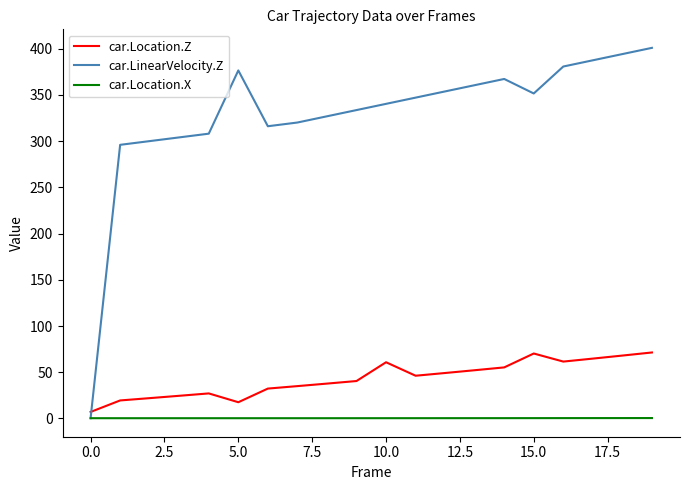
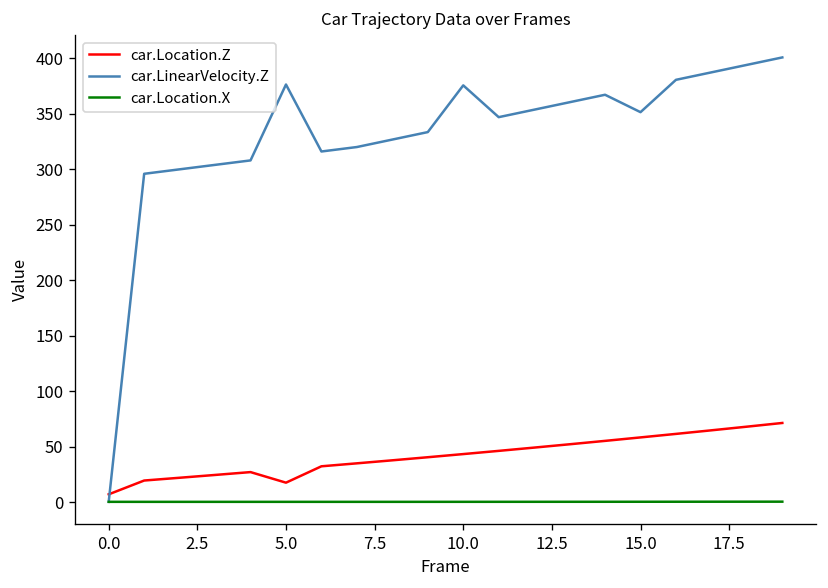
  {
    "car.Location.Z": {
      "0.0": 10,
      "5.0": 20,
-     "10.0": 60,
-     "15.0": 70
+     "10.0": 40,
+     "15.0": 60
    },
    "car.LinearVelocity.Z": {
      "5.0": 380,
-     "10.0": 340,
+     "10.0": 380,
      "15.0": 350
    },
    "car.Location.X": {
      "5.0": 0,
      "10.0": 0,
      "15.0": 0
    }
  }
